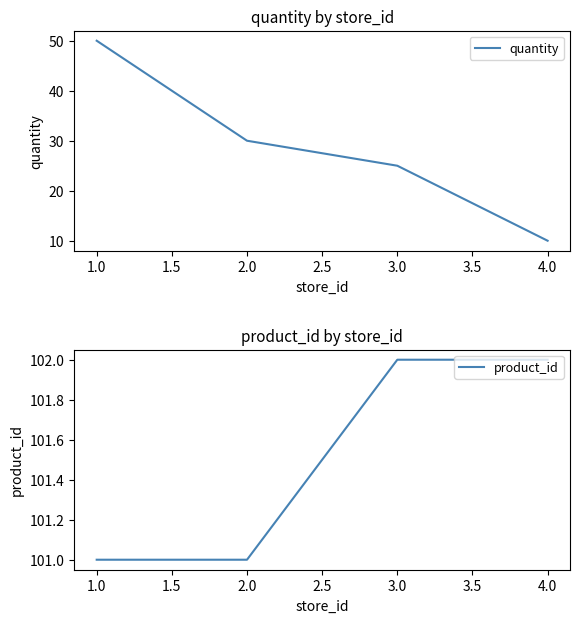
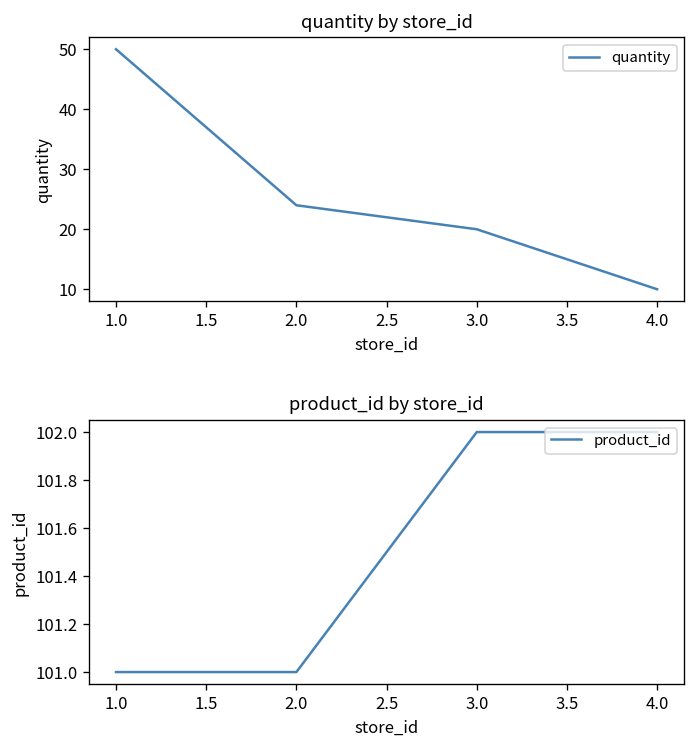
  {
    "quantity by store_id": {
      "1.0": 50,
-     "2.0": 30,
-     "3.0": 25,
+     "2.0": 24,
+     "3.0": 20,
      "4.0": 10
    },
    "product_id by store_id": {
      "1.0": 101.00,
      "2.0": 101.00,
      "3.0": 102.00
    }
  }
